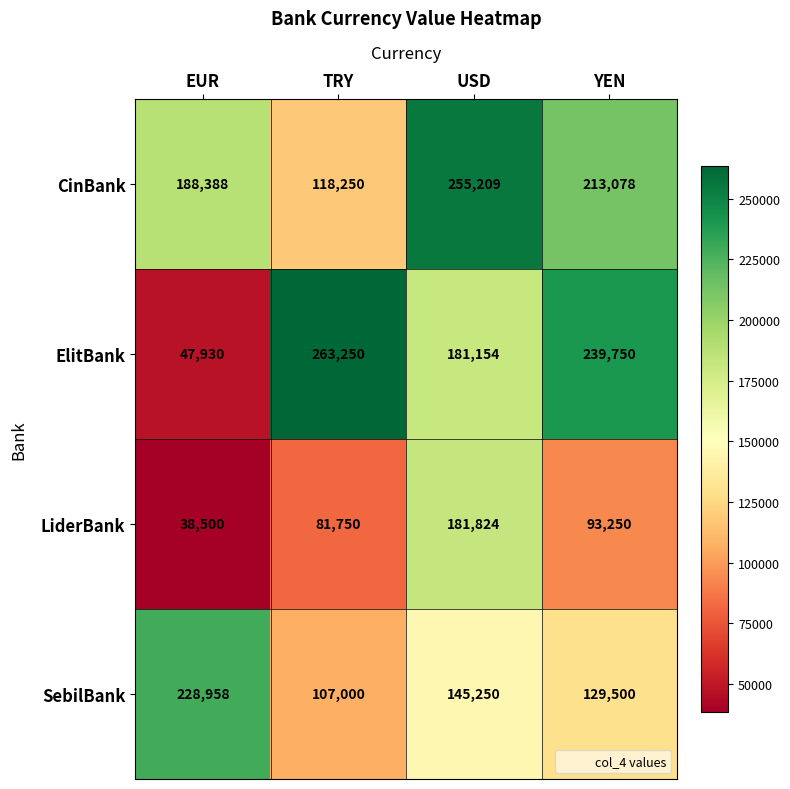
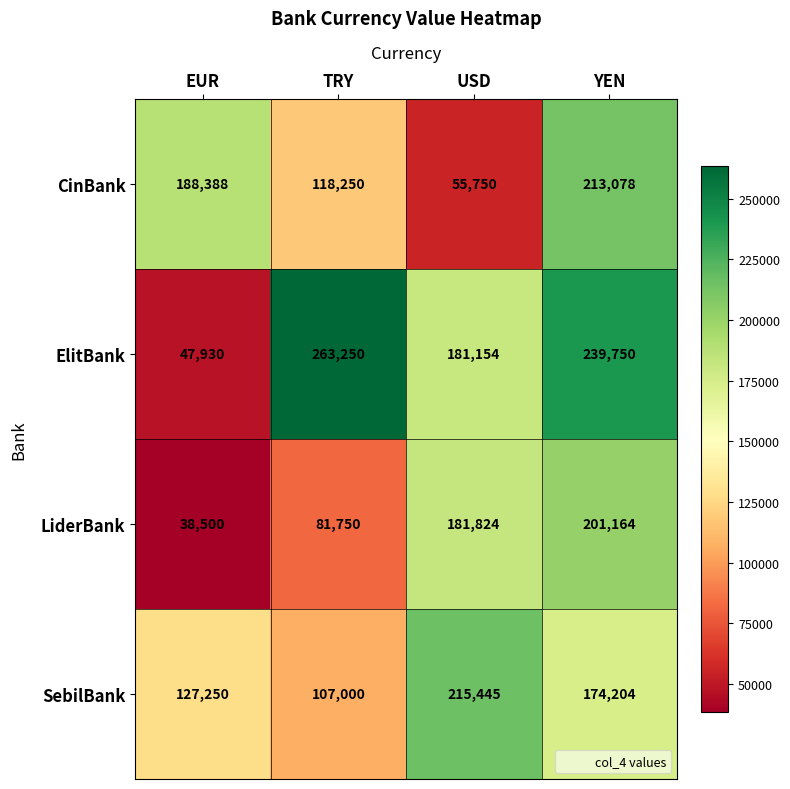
  {
    "CinBank": {
      "EUR": "188,388",
      "TRY": "118,250",
-     "USD": "255,209",
+     "USD": "55,750",
      "YEN": "213,078"
    },
    "ElitBank": {
      "EUR": "47,930",
      "TRY": "263,250",
      "USD": "181,154",
      "YEN": "239,750"
    },
    "LiderBank": {
      "EUR": "38,500",
      "TRY": "81,750",
      "USD": "181,824",
-     "YEN": "93,250"
+     "YEN": "201,164"
    },
    "SebilBank": {
-     "EUR": "228,958",
+     "EUR": "127,250",
      "TRY": "107,000",
-     "USD": "145,250",
-     "YEN": "129,500"
+     "USD": "215,445",
+     "YEN": "174,204"
    }
  }
